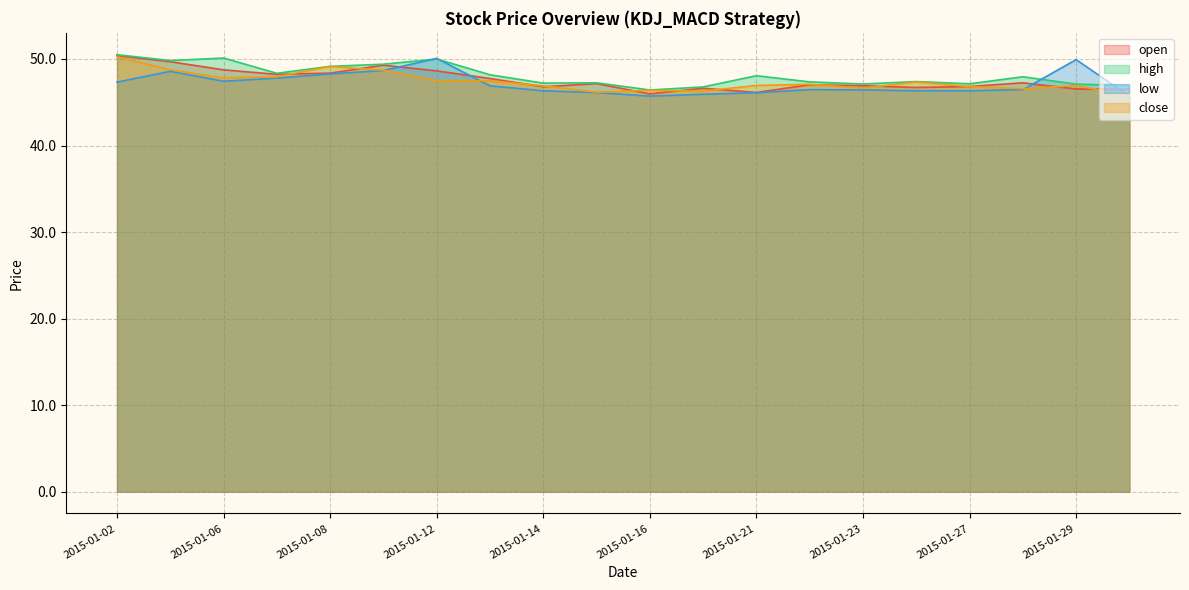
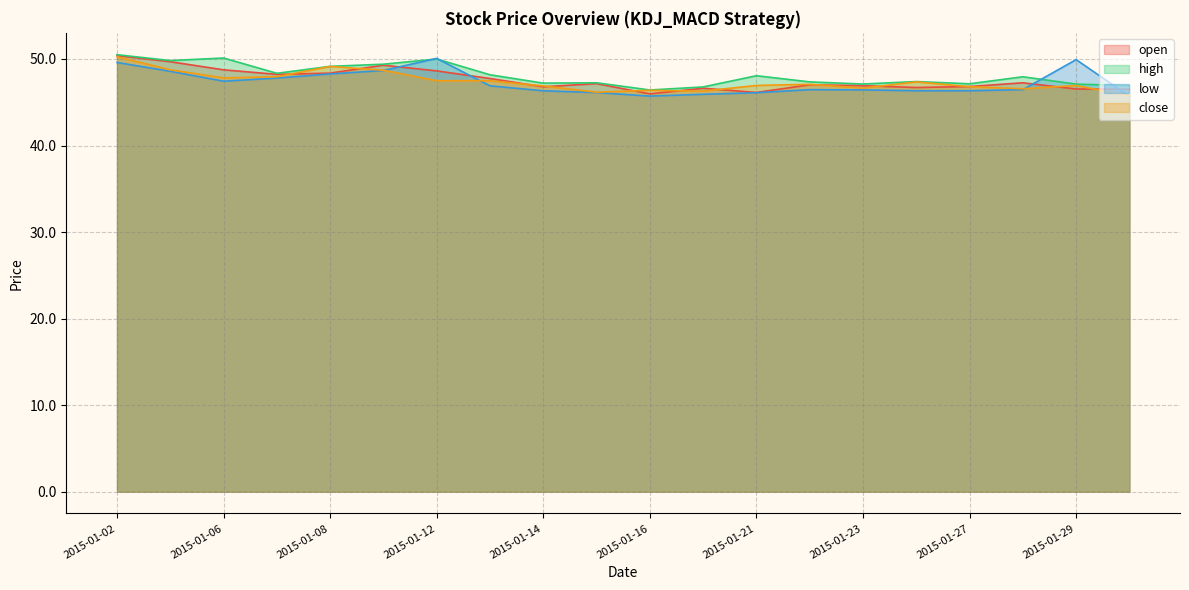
  {
    "high": {
      "2015-01-06": 50,
      "2015-01-14": 47,
      "2015-01-21": 48,
      "2015-01-27": 47
    },
    "low": {
-     "2015-01-02": 47,
+     "2015-01-02": 50,
      "2015-01-06": 47,
      "2015-01-14": 46,
      "2015-01-27": 46,
      "2015-01-29": 50
    }
  }
